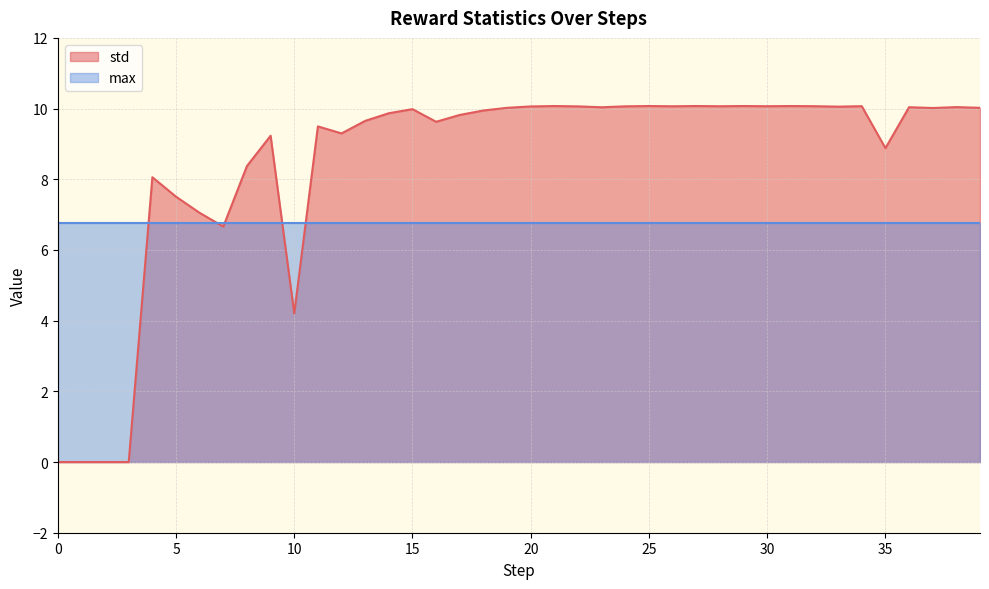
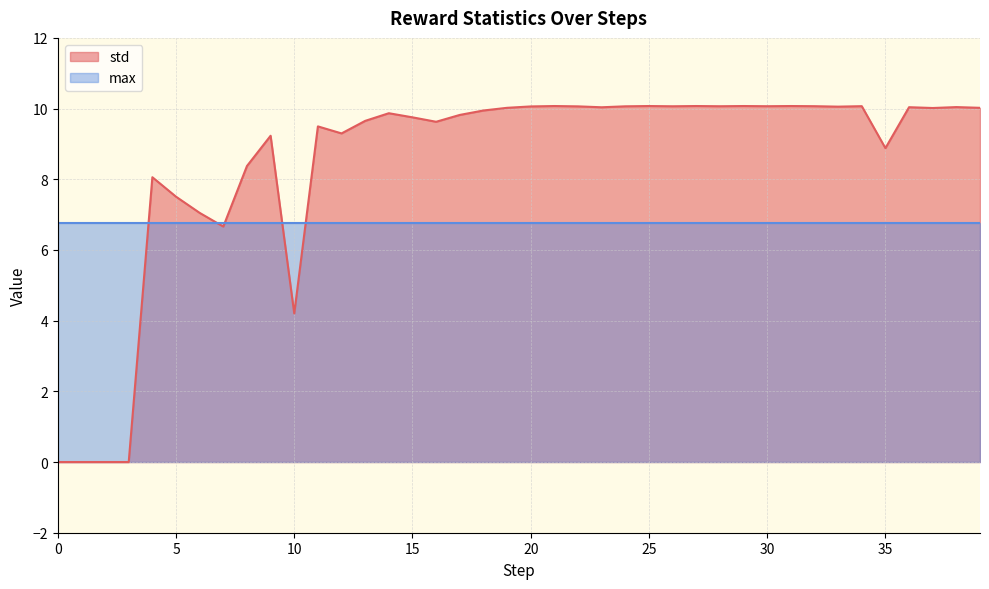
  {
    "std": {
      "0": 0.0,
      "5": 7.5,
      "10": 4.2,
-     "15": 10.0,
+     "15": 9.8,
      "20": 10.1,
      "25": 10.1,
      "30": 10.1,
      "35": 8.9
    },
    "max": {
      "0": 6.8,
      "5": 6.8,
      "10": 6.8,
      "15": 6.8,
      "20": 6.8,
      "25": 6.8,
      "30": 6.8,
      "35": 6.8
    }
  }
